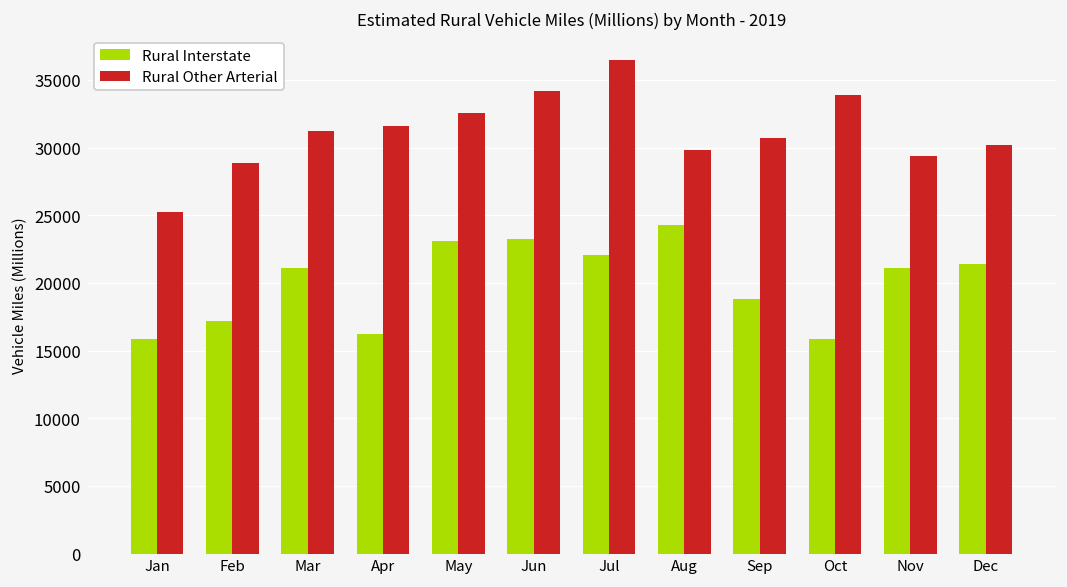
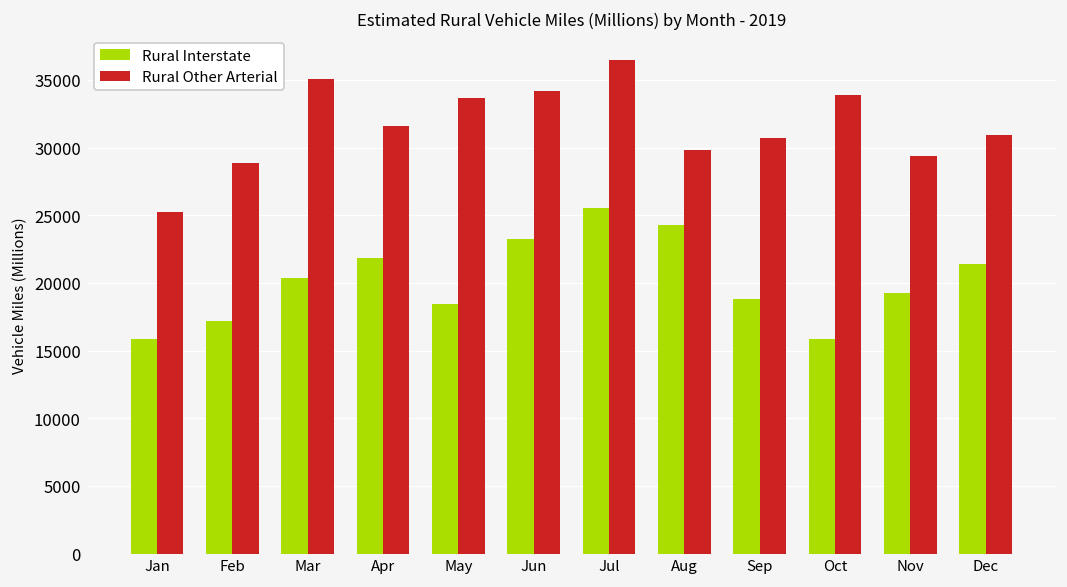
  {
    "Rural Interstate": {
      "Jan": 15800,
      "Feb": 17200,
-     "Mar": 21100,
-     "Apr": 16200,
-     "May": 23100,
+     "Mar": 20400,
+     "Apr": 21900,
+     "May": 18400,
      "Jun": 23200,
-     "Jul": 22000,
+     "Jul": 25500,
      "Aug": 24200,
      "Sep": 18800,
      "Oct": 15800,
-     "Nov": 21100,
+     "Nov": 19300,
      "Dec": 21400
    },
    "Rural Other Arterial": {
      "Jan": 25300,
      "Feb": 28900,
-     "Mar": 31200,
+     "Mar": 35100,
      "Apr": 31600,
-     "May": 32500,
+     "May": 33700,
      "Jun": 34200,
      "Jul": 36500,
      "Aug": 29800,
      "Sep": 30700,
      "Oct": 33800,
      "Nov": 29400,
-     "Dec": 30200
+     "Dec": 31000
    }
  }
